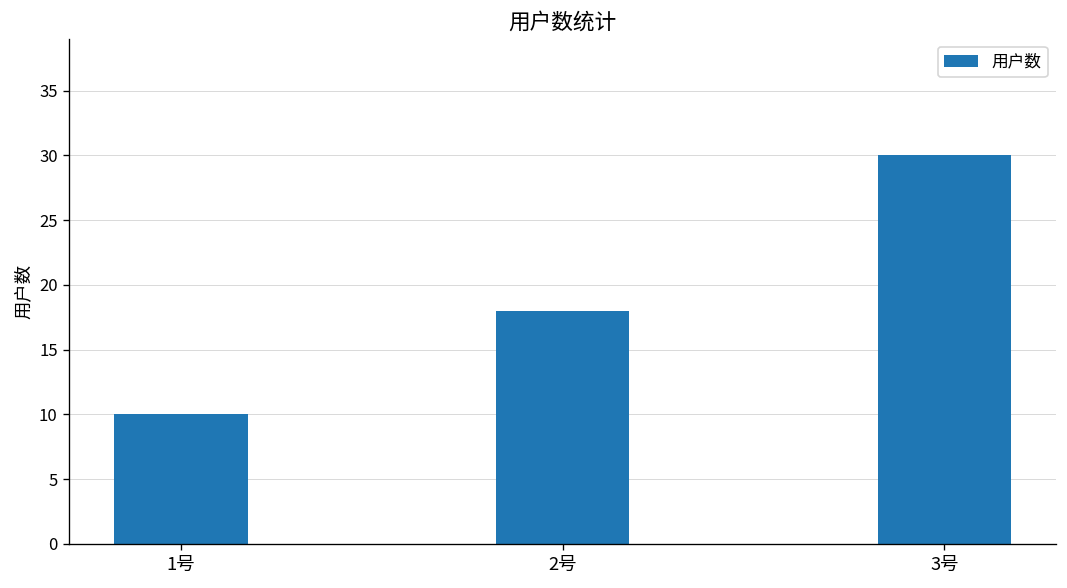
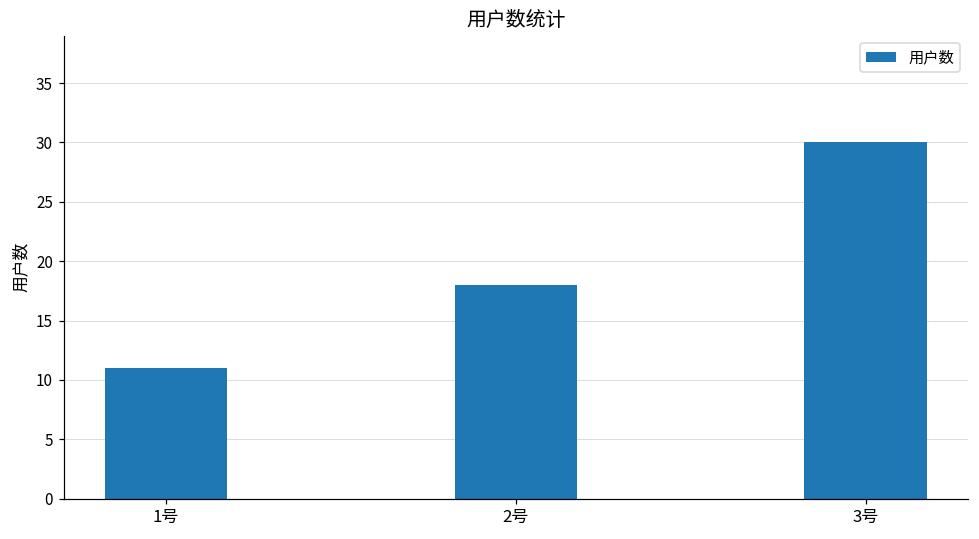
  {
-   "1号": 10,
+   "1号": 11,
    "2号": 18,
    "3号": 30
  }
